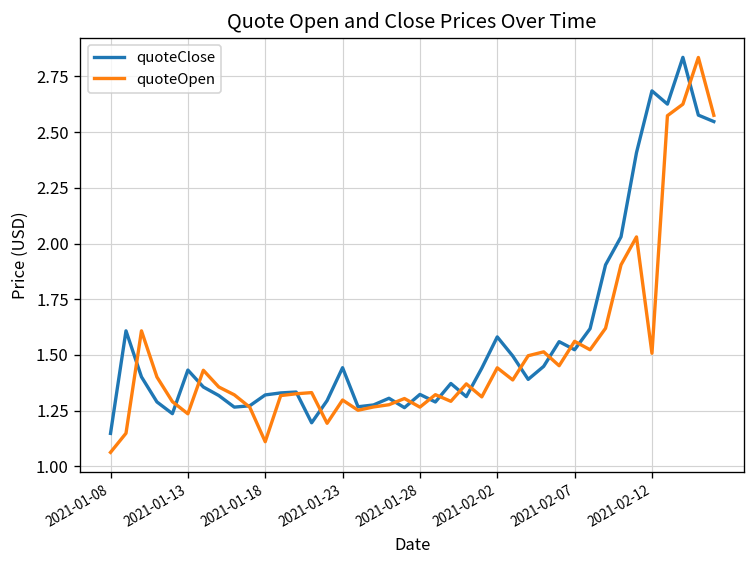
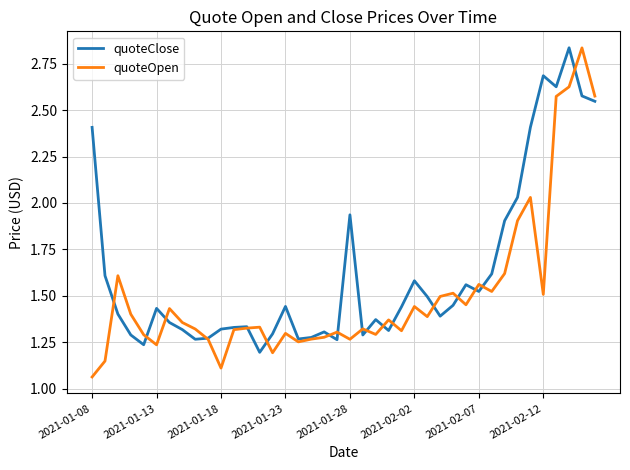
  {
    "quoteClose": {
-     "2021-01-08": 1.15,
+     "2021-01-08": 2.41,
      "2021-01-13": 1.43,
      "2021-01-18": 1.32,
      "2021-01-23": 1.44,
-     "2021-01-28": 1.32,
+     "2021-01-28": 1.94,
      "2021-02-02": 1.58,
      "2021-02-07": 1.52,
      "2021-02-12": 2.69
    },
    "quoteOpen": {
      "2021-01-08": 1.06,
      "2021-01-13": 1.24,
      "2021-01-18": 1.11,
      "2021-01-23": 1.30,
      "2021-01-28": 1.27,
      "2021-02-02": 1.44,
      "2021-02-07": 1.56,
      "2021-02-12": 1.51
    }
  }
